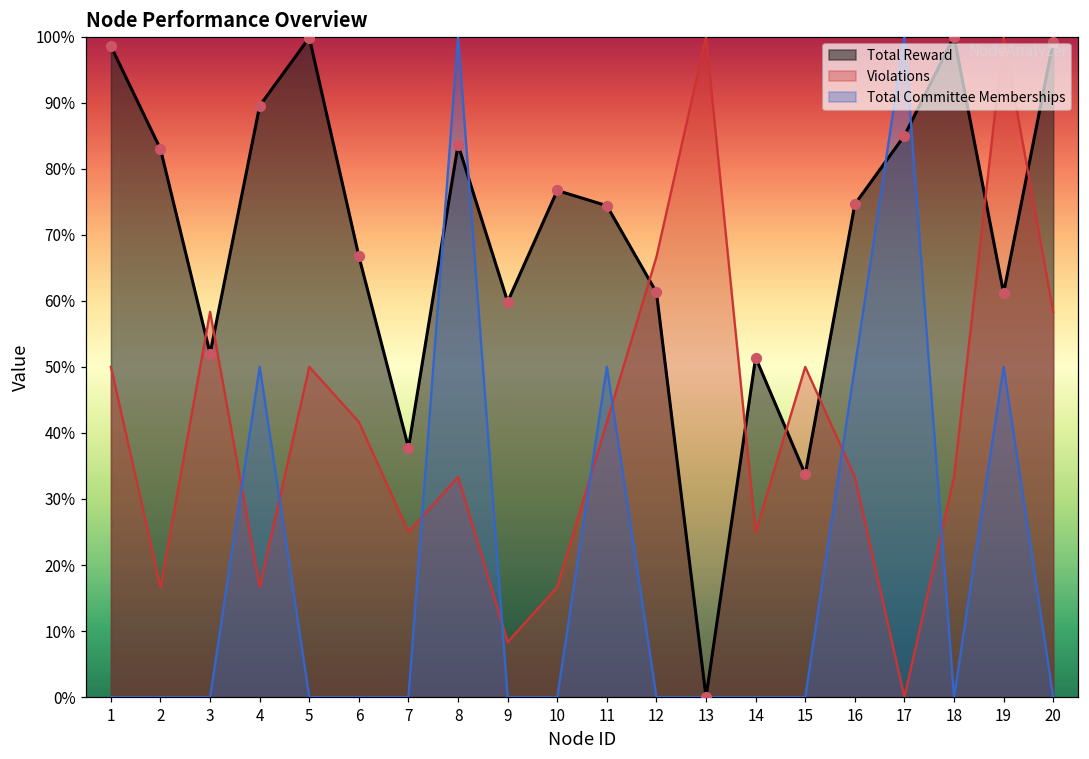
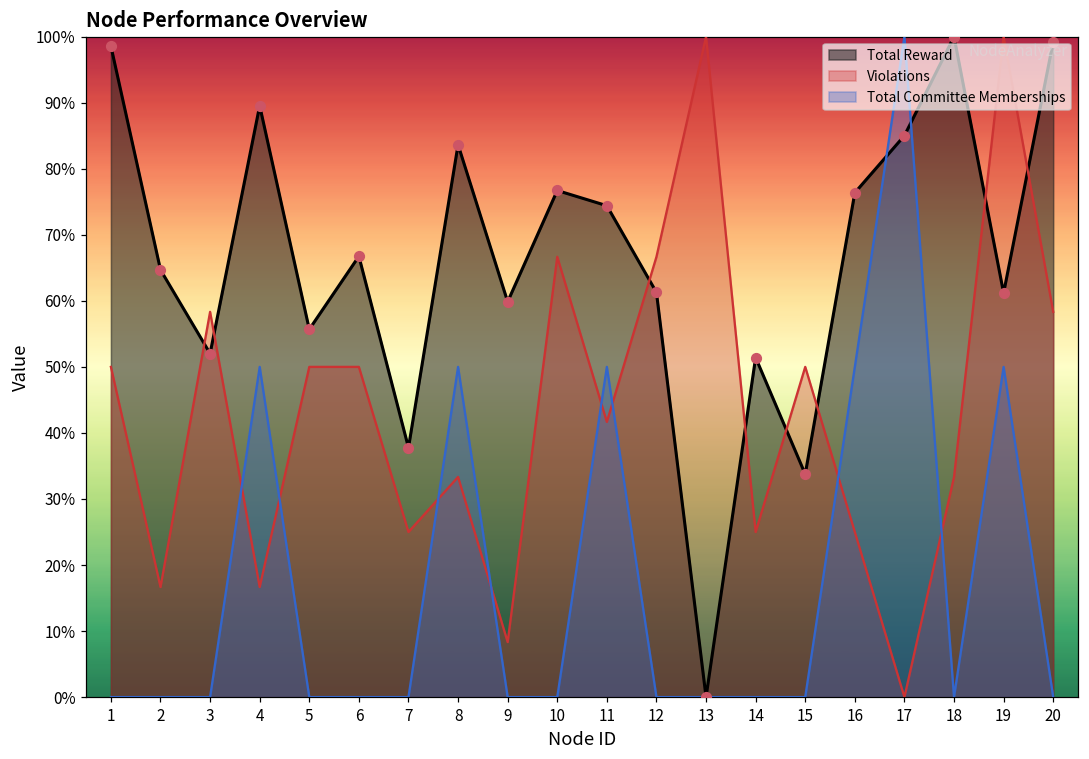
  {
    "Total Reward": {
      "1": "99%",
-     "2": "83%",
+     "2": "65%",
      "3": "52%",
      "4": "90%",
-     "5": "100%",
+     "5": "56%",
      "6": "67%",
      "7": "38%",
      "8": "84%",
      "9": "60%",
      "10": "77%",
      "11": "74%",
      "12": "61%",
      "14": "51%",
      "15": "34%",
-     "16": "75%",
+     "16": "76%",
      "17": "85%",
      "18": "100%",
      "19": "61%",
      "20": "99%"
    },
    "Violations": {
      "1": "50%",
      "2": "17%",
      "3": "58%",
      "4": "17%",
      "5": "50%",
-     "6": "42%",
+     "6": "50%",
      "7": "25%",
      "8": "33%",
      "9": "8%",
-     "10": "17%",
+     "10": "67%",
      "11": "42%",
      "12": "67%",
      "13": "100%",
      "14": "25%",
      "15": "50%",
-     "16": "33%",
+     "16": "25%",
      "17": "0%",
      "18": "33%",
      "19": "100%",
      "20": "58%"
    },
    "Total Committee Memberships": {
      "1": "0%",
      "2": "0%",
      "3": "0%",
      "4": "50%",
      "5": "0%",
      "6": "0%",
      "7": "0%",
-     "8": "100%",
+     "8": "50%",
      "9": "0%",
      "10": "0%",
      "11": "50%",
      "12": "0%",
      "14": "0%",
      "15": "0%",
      "16": "50%",
      "17": "100%",
      "18": "0%",
      "19": "50%",
      "20": "0%"
    }
  }
